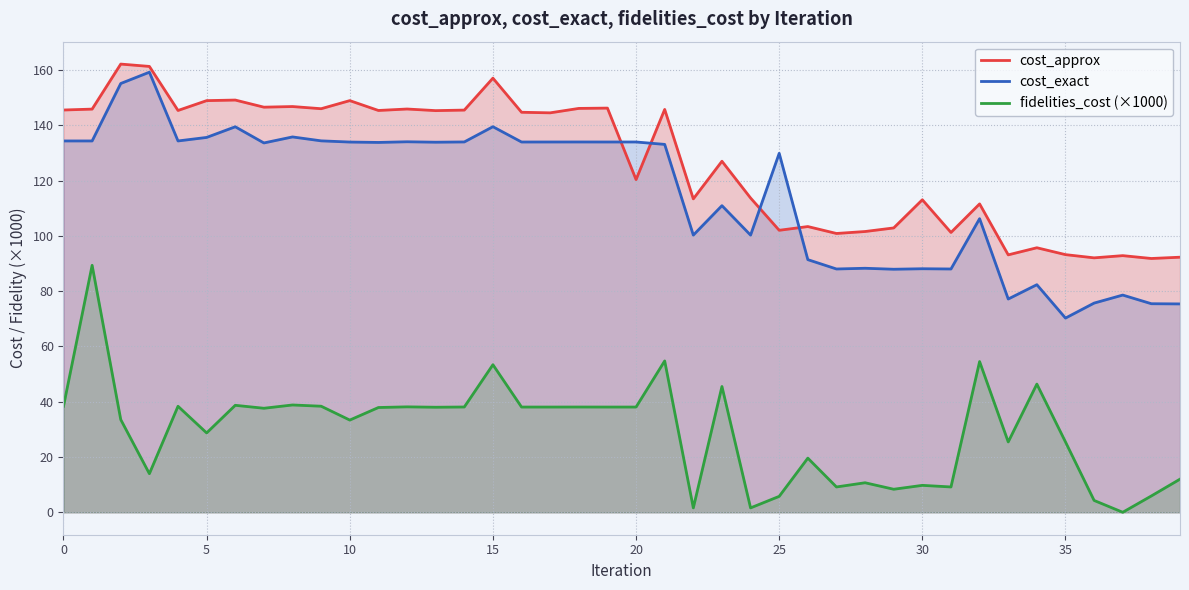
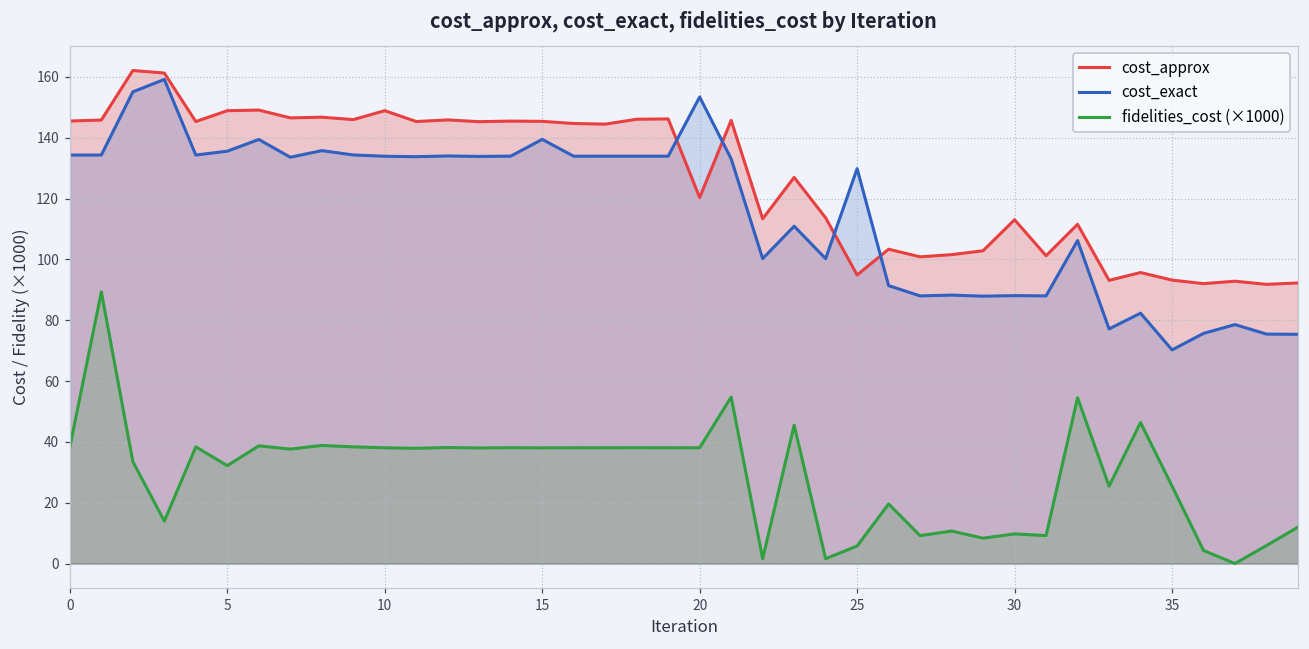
  {
    "cost_approx": {
      "0": 145,
      "5": 149,
      "10": 149,
-     "15": 157,
+     "15": 145,
      "20": 120,
-     "25": 102,
+     "25": 95,
      "30": 113,
      "35": 93
    },
    "cost_exact": {
      "0": 134,
      "5": 136,
      "10": 134,
      "15": 139,
-     "20": 134,
+     "20": 153,
      "25": 130,
      "30": 88,
      "35": 70
    },
    "fidelities_cost (×1000)": {
      "0": 38,
-     "5": 29,
-     "10": 33,
-     "15": 53,
+     "5": 32,
+     "10": 38,
+     "15": 38,
      "20": 38,
      "25": 6,
      "30": 10,
      "35": 25
    }
  }
